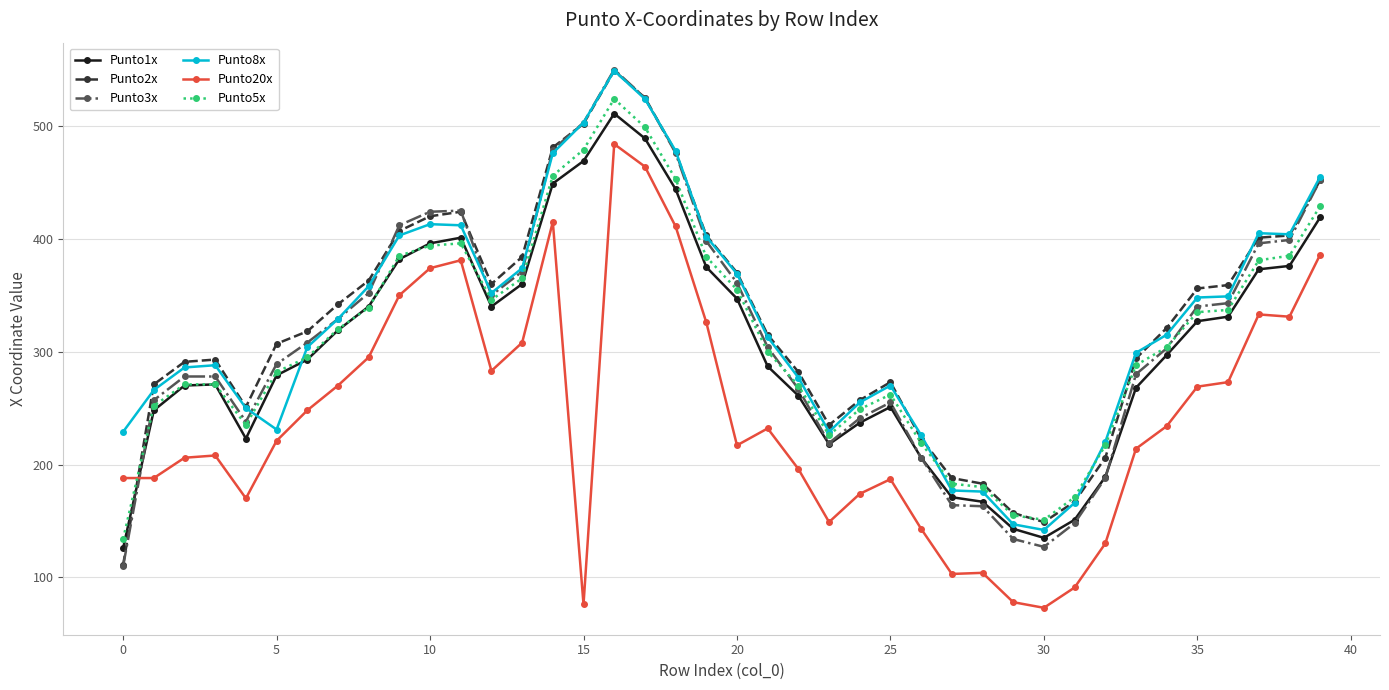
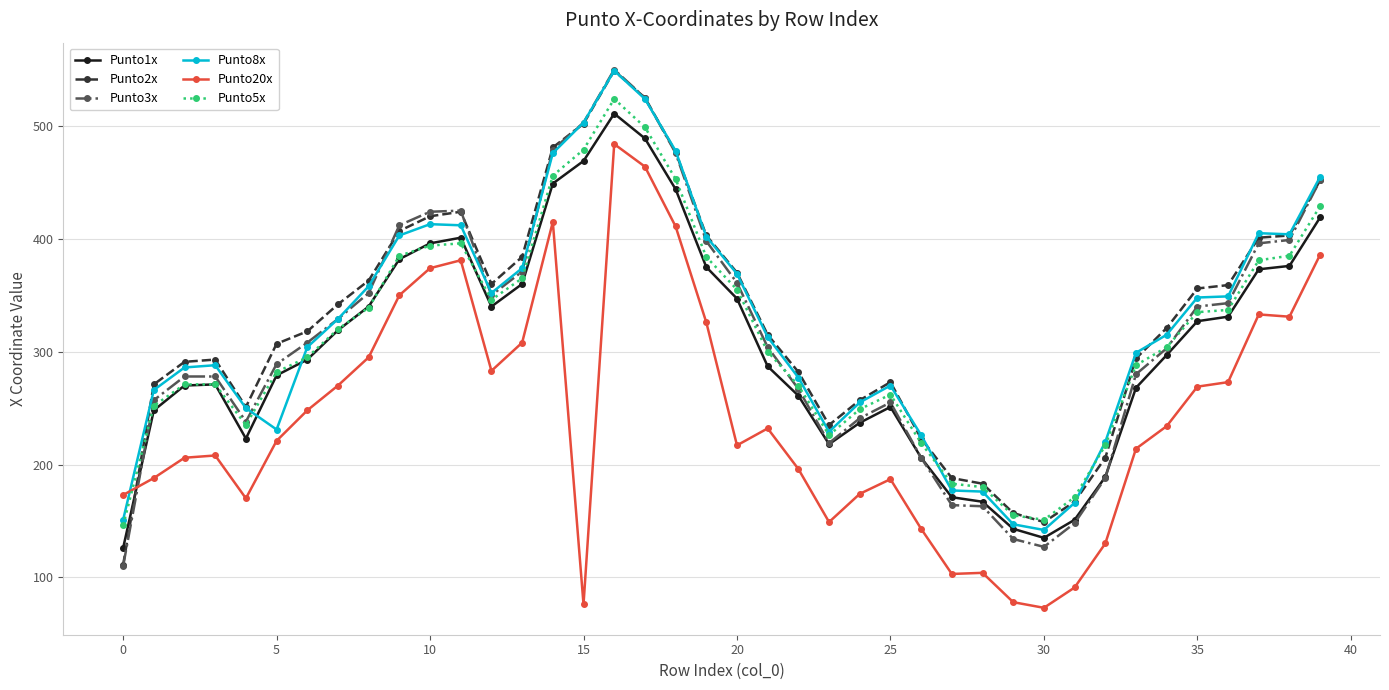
  {
    "Punto8x": {
-     "0": 229,
+     "0": 151,
      "5": 231,
      "10": 413,
      "25": 270,
      "30": 142,
      "35": 348
    },
    "Punto20x": {
-     "0": 188,
+     "0": 173,
      "5": 221,
      "10": 374,
      "15": 76,
      "20": 217,
      "25": 187,
      "30": 73,
      "35": 269
    },
    "Punto5x": {
-     "0": 134,
+     "0": 146,
      "5": 282,
      "15": 479,
      "20": 355,
      "25": 262,
      "35": 335
    }
  }
